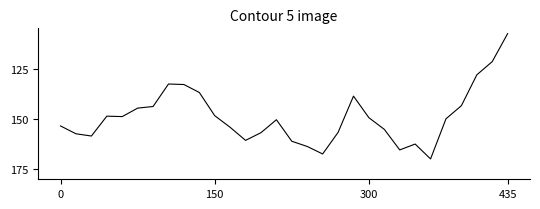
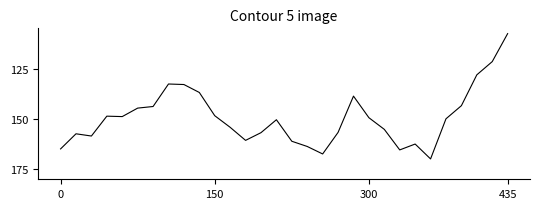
  {
-   "0": 154,
+   "0": 165,
    "150": 148,
    "300": 149,
    "435": 108
  }
